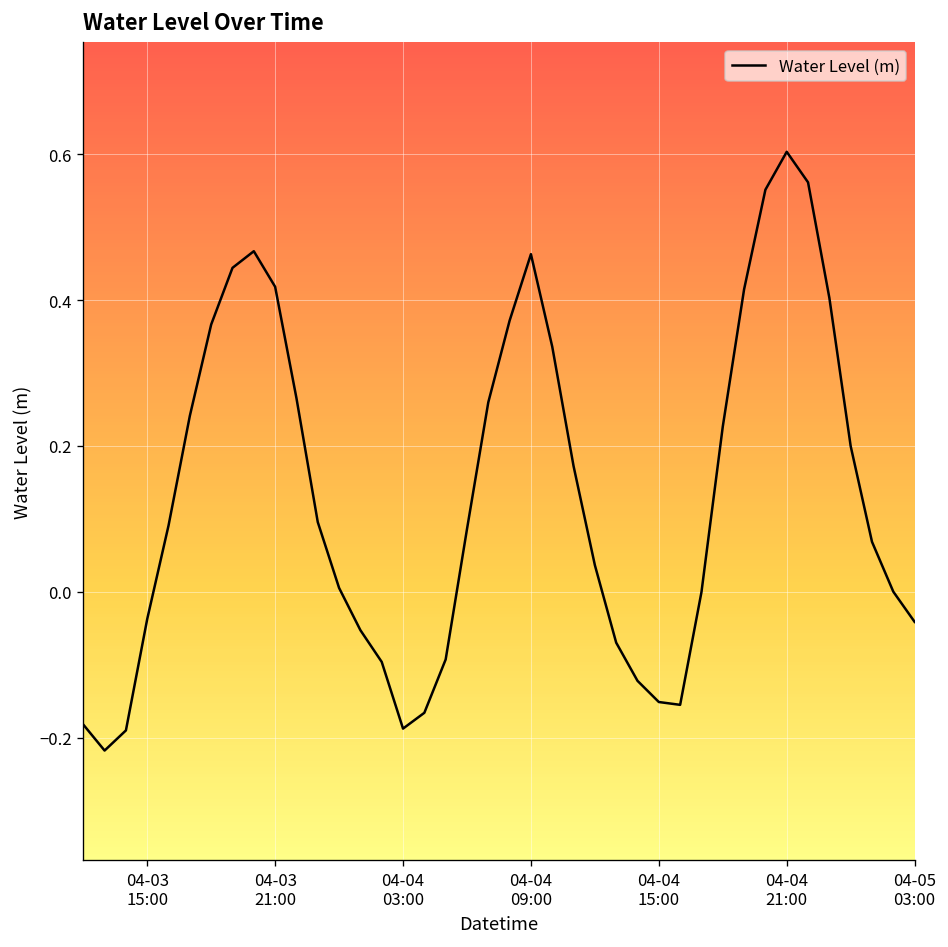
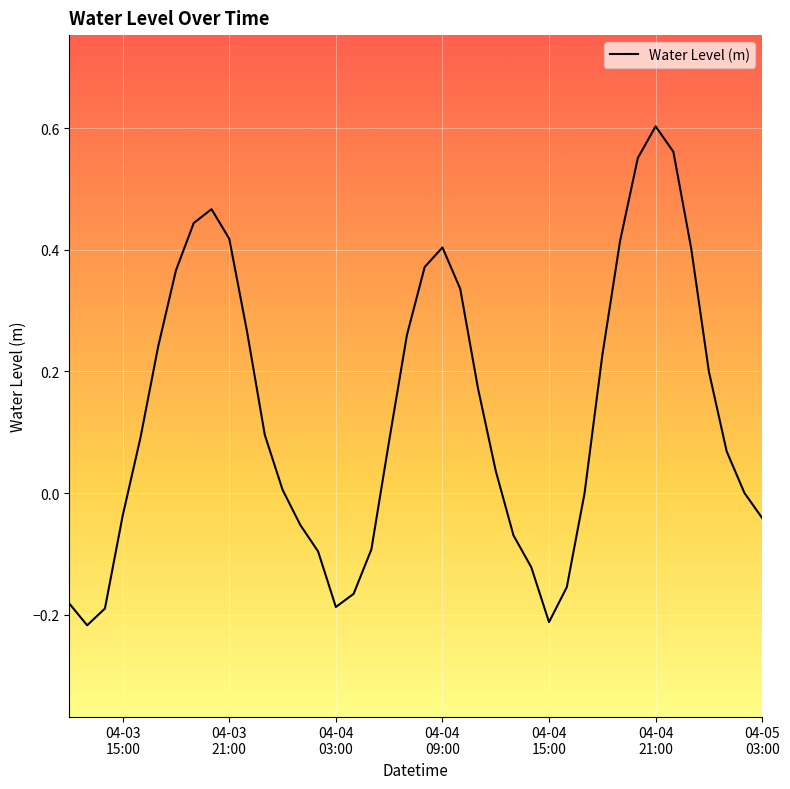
  {
    "04-03 15:00": -0.04,
    "04-03 21:00": 0.42,
    "04-04 03:00": -0.19,
-   "04-04 09:00": 0.46,
-   "04-04 15:00": -0.15,
+   "04-04 09:00": 0.40,
+   "04-04 15:00": -0.21,
    "04-04 21:00": 0.60,
    "04-05 03:00": -0.04
  }
